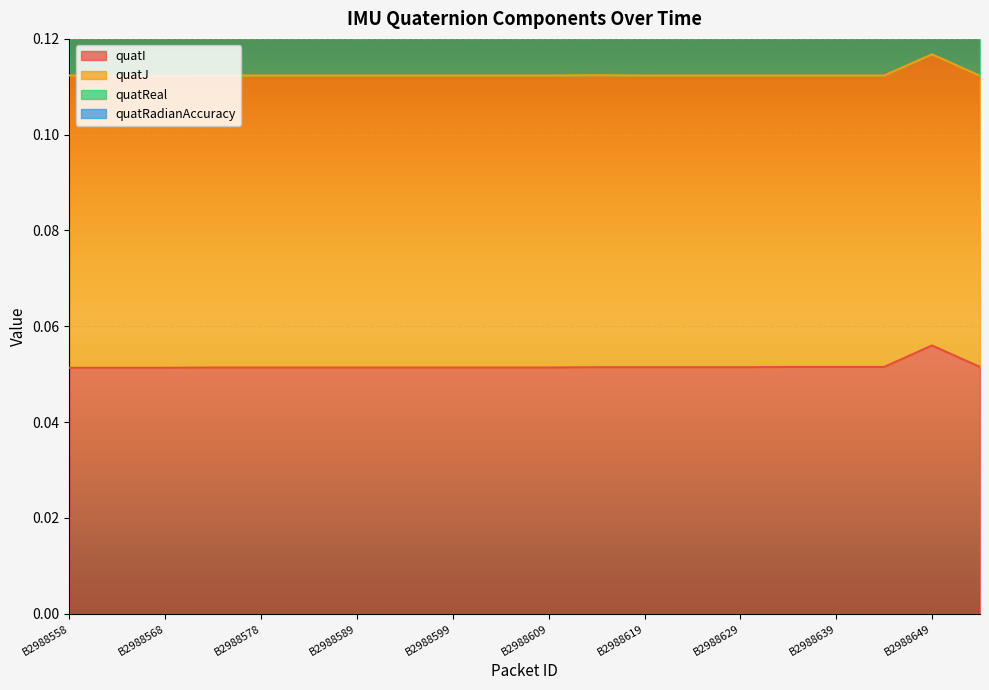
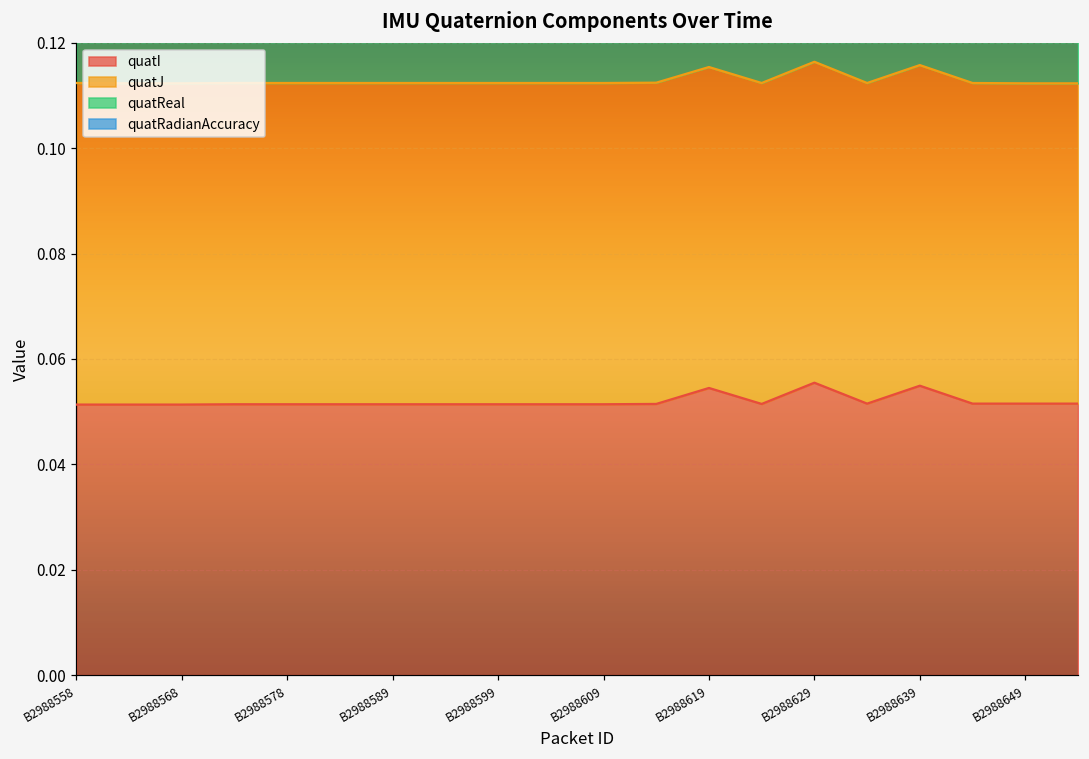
  {
    "quatI": {
      "B2988558": 0.051,
      "B2988568": 0.051,
      "B2988578": 0.051,
      "B2988589": 0.051,
      "B2988599": 0.051,
      "B2988609": 0.051,
-     "B2988619": 0.051,
-     "B2988629": 0.051,
-     "B2988639": 0.052,
-     "B2988649": 0.056
+     "B2988619": 0.054,
+     "B2988629": 0.055,
+     "B2988639": 0.055,
+     "B2988649": 0.052
    },
    "quatJ": {
      "B2988558": 0.061,
      "B2988578": 0.061,
      "B2988589": 0.061,
      "B2988599": 0.061,
      "B2988609": 0.061,
      "B2988619": 0.061,
      "B2988629": 0.061,
      "B2988639": 0.061,
      "B2988649": 0.061
    }
  }
